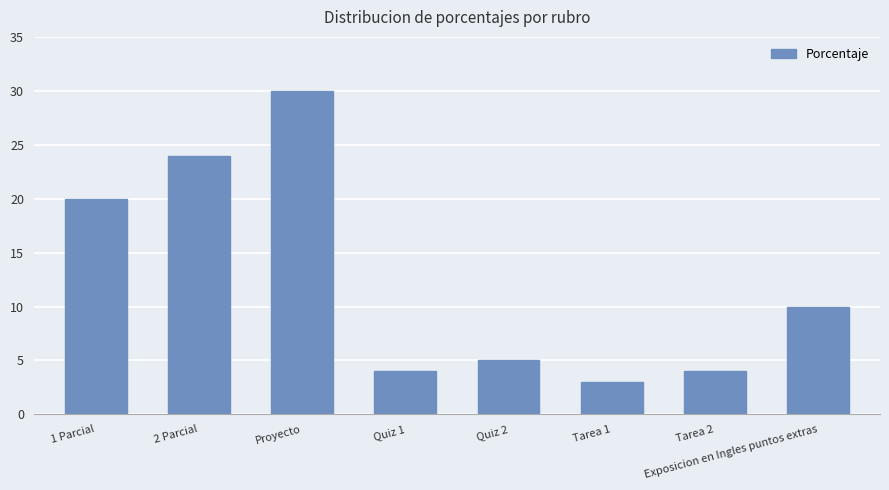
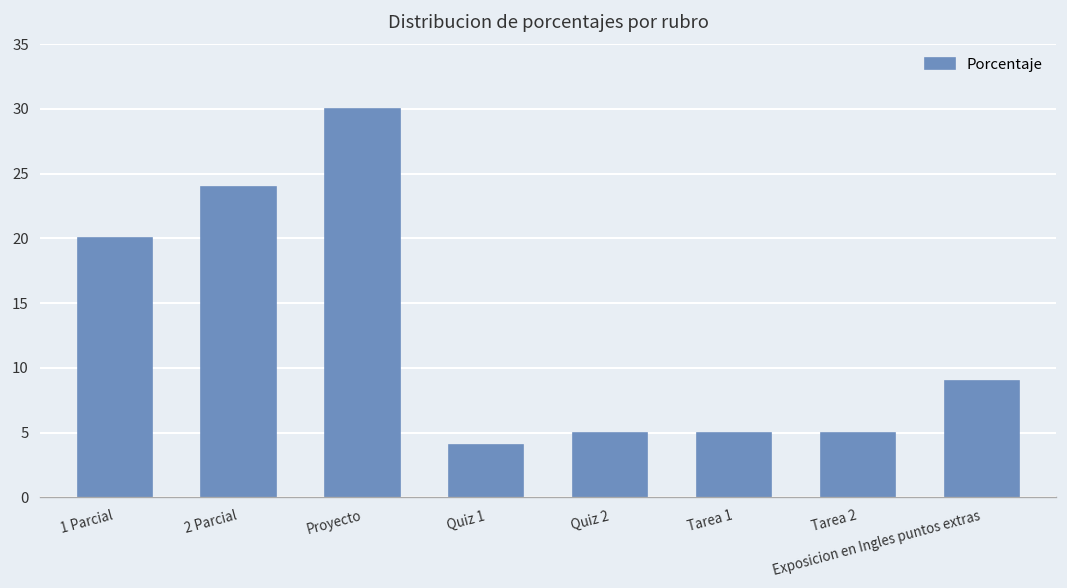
  {
    "1 Parcial": 20,
    "2 Parcial": 24,
    "Proyecto": 30,
    "Quiz 1": 4,
    "Quiz 2": 5,
-   "Tarea 1": 3,
-   "Tarea 2": 4,
-   "Exposicion en Ingles puntos extras": 10
+   "Tarea 1": 5,
+   "Tarea 2": 5,
+   "Exposicion en Ingles puntos extras": 9
  }
